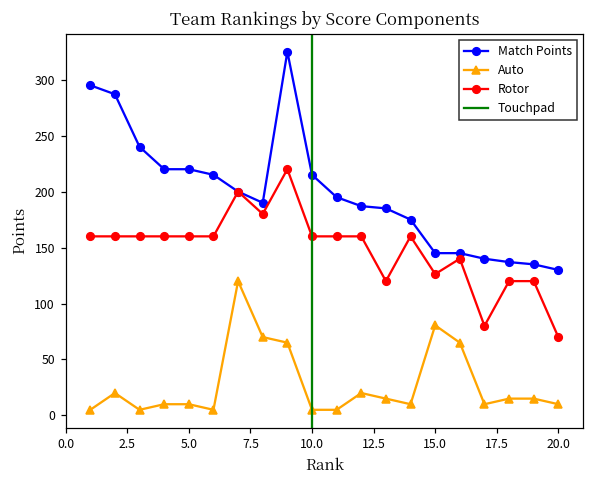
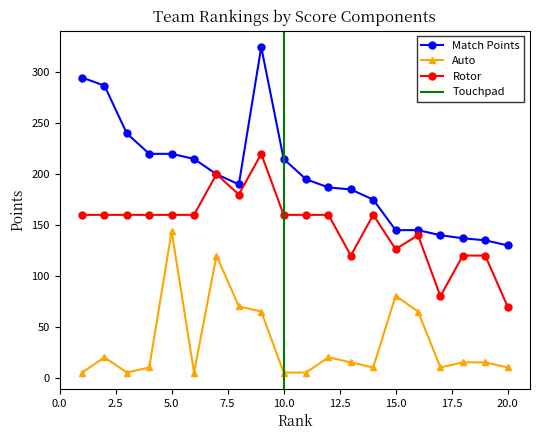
  {
    "Match Points": {
      "5.0": 220,
      "10.0": 215,
      "15.0": 145,
      "20.0": 130
    },
    "Auto": {
-     "5.0": 10,
+     "5.0": 144,
      "10.0": 5,
      "15.0": 81,
      "20.0": 10
    },
    "Rotor": {
      "5.0": 160,
      "10.0": 160,
      "15.0": 126,
      "20.0": 70
    }
  }
